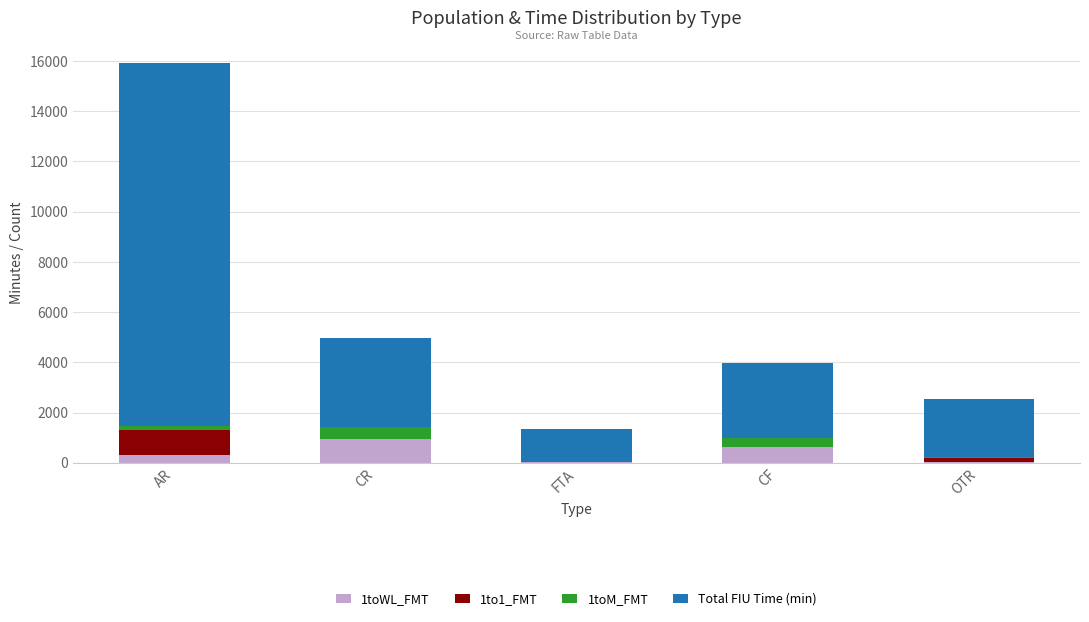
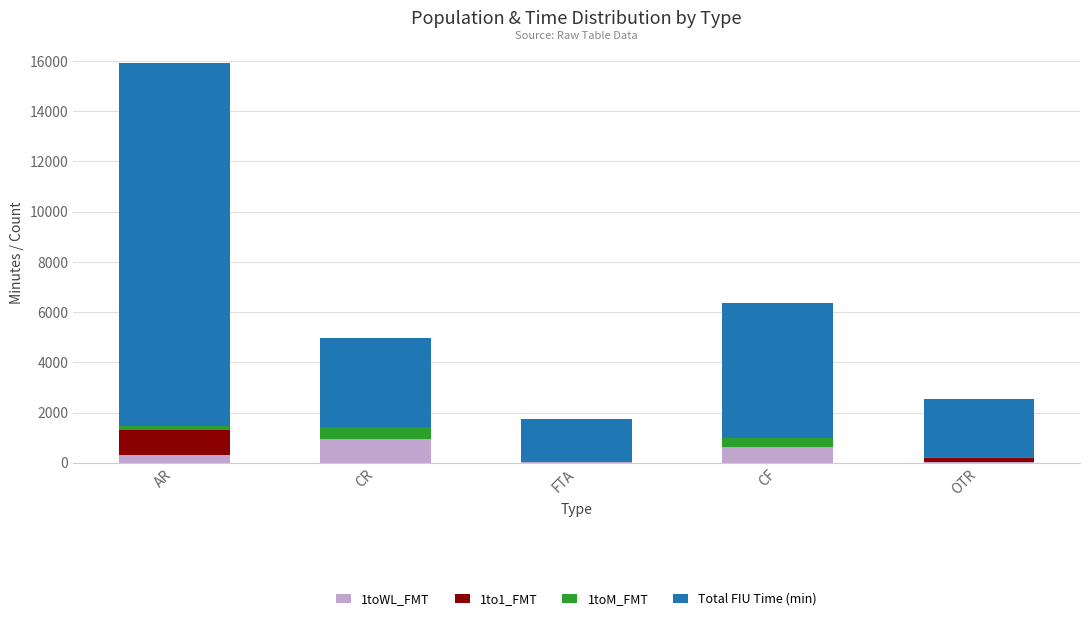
  {
    "Total FIU Time (min)": {
      "AR": 14400,
      "CR": 3600,
-     "FTA": 1300,
-     "CF": 3000,
+     "FTA": 1700,
+     "CF": 5400,
      "OTR": 2300
    }
  }
